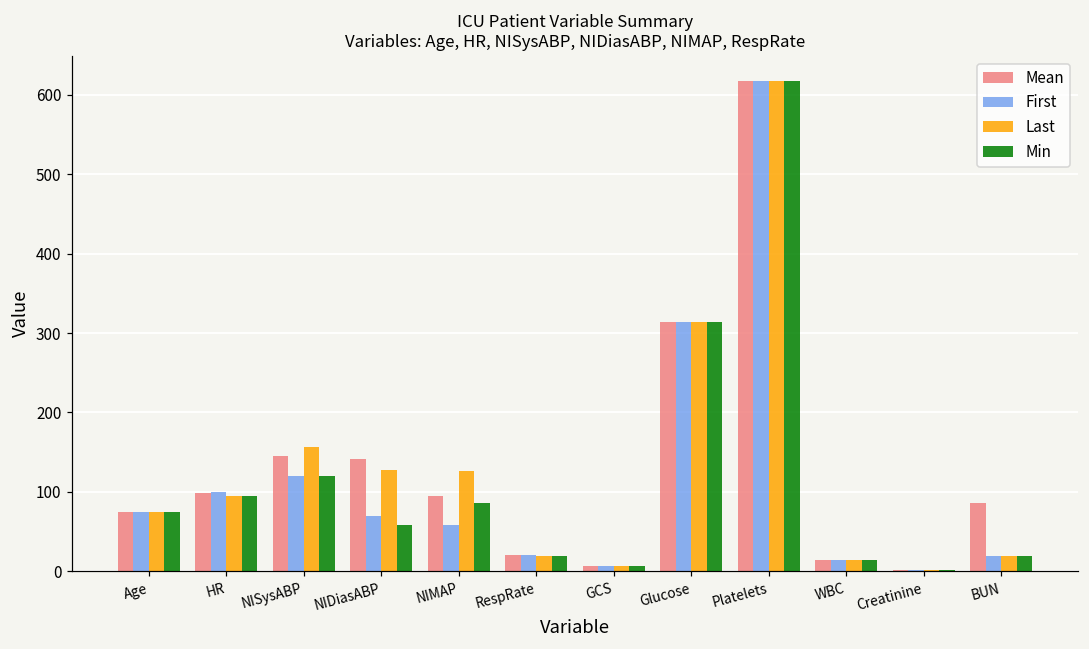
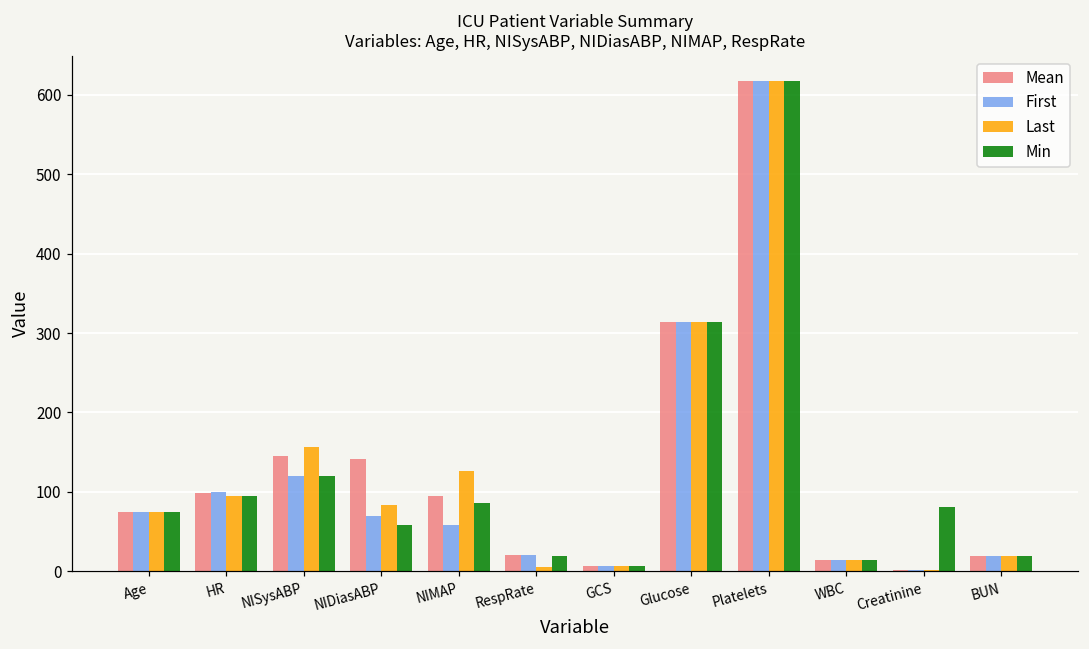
  {
    "Mean": {
      "Age": 70,
      "HR": 100,
      "NISysABP": 140,
      "NIDiasABP": 140,
      "NIMAP": 90,
      "RespRate": 20,
      "GCS": 10,
      "Glucose": 310,
      "Platelets": 620,
      "WBC": 10,
-     "BUN": 90
+     "BUN": 20
    },
    "First": {
      "Age": 70,
      "HR": 100,
      "NISysABP": 120,
      "NIDiasABP": 70,
      "NIMAP": 60,
      "RespRate": 20,
      "GCS": 10,
      "Glucose": 310,
      "Platelets": 620,
      "WBC": 10,
      "BUN": 20
    },
    "Last": {
      "Age": 70,
      "HR": 100,
      "NISysABP": 160,
-     "NIDiasABP": 130,
+     "NIDiasABP": 80,
      "NIMAP": 130,
-     "RespRate": 20,
+     "RespRate": 10,
      "GCS": 10,
      "Glucose": 310,
      "Platelets": 620,
      "WBC": 10,
      "BUN": 20
    },
    "Min": {
      "Age": 70,
      "HR": 100,
      "NISysABP": 120,
      "NIDiasABP": 60,
      "NIMAP": 90,
      "RespRate": 20,
      "GCS": 10,
      "Glucose": 310,
      "Platelets": 620,
      "WBC": 10,
-     "Creatinine": 0,
+     "Creatinine": 80,
      "BUN": 20
    }
  }
